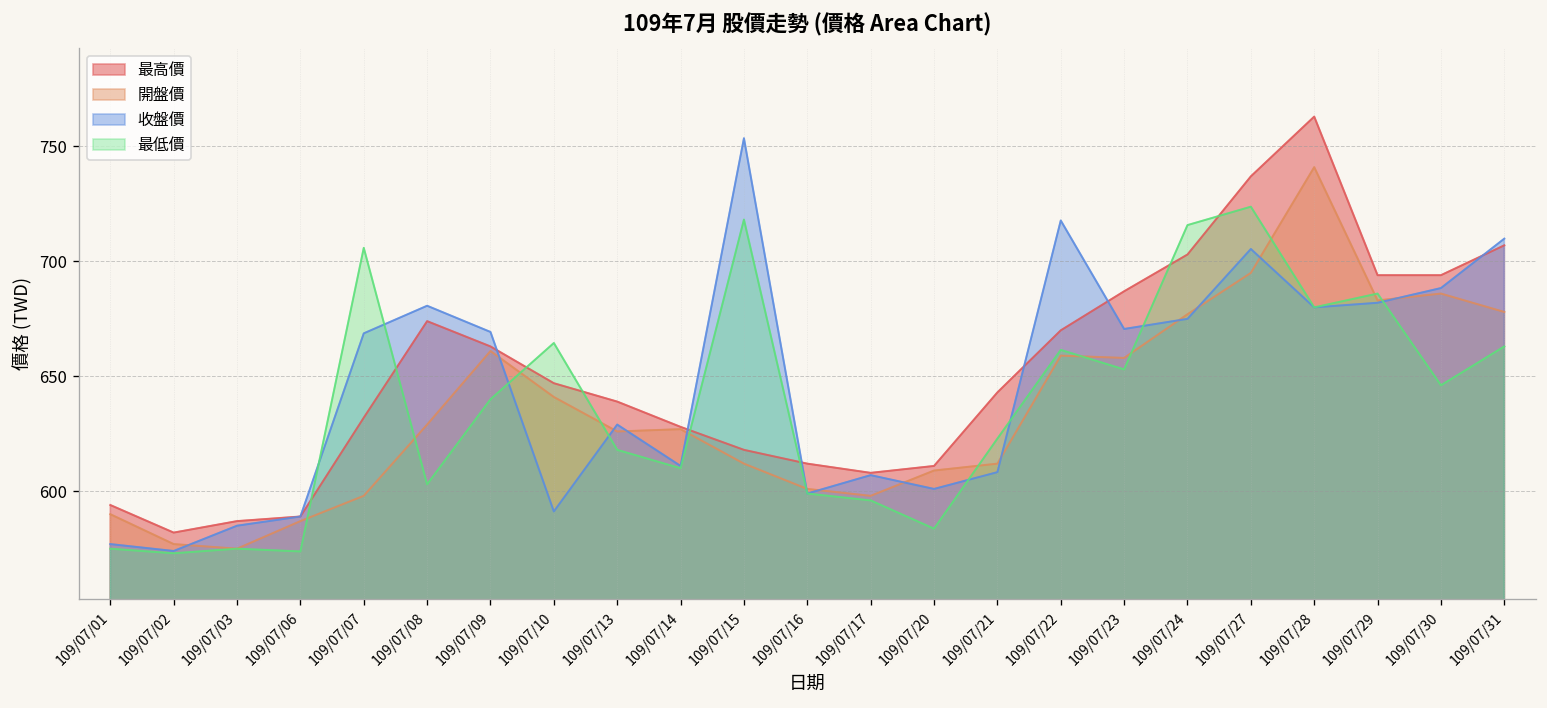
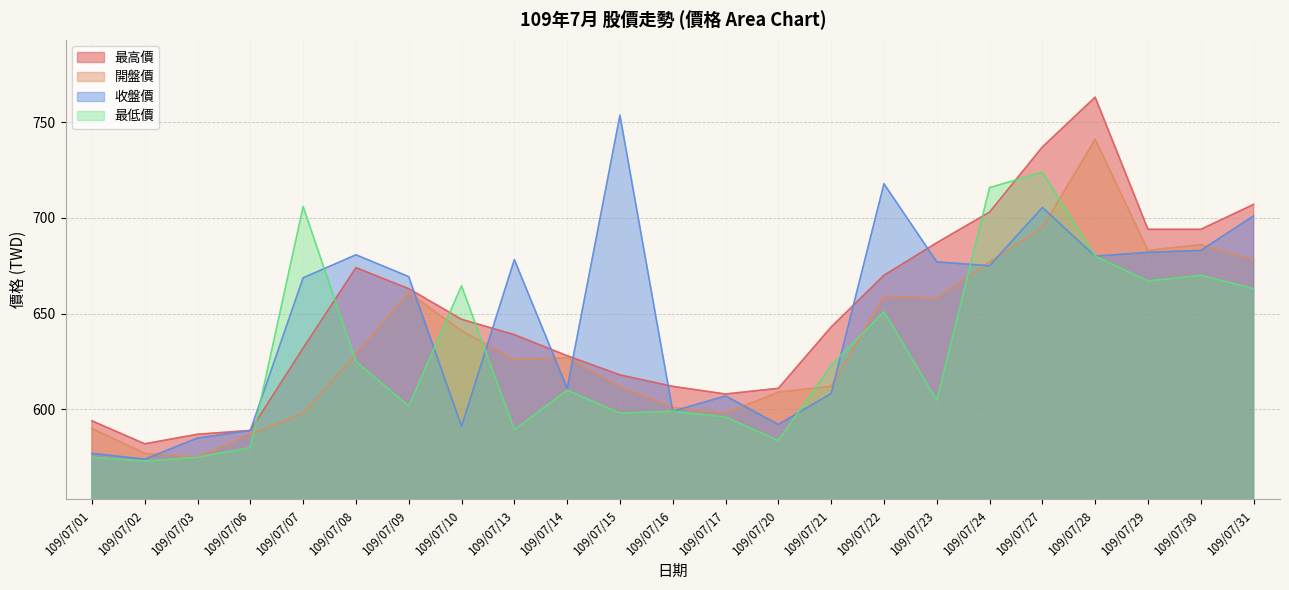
  {
    "收盤價": {
      "109/07/01": 577,
      "109/07/03": 585,
      "109/07/07": 669,
      "109/07/08": 681,
      "109/07/09": 669,
      "109/07/10": 591,
-     "109/07/13": 629,
+     "109/07/13": 678,
      "109/07/15": 754,
-     "109/07/20": 601,
+     "109/07/20": 592,
      "109/07/21": 608,
      "109/07/22": 718,
-     "109/07/23": 671,
+     "109/07/23": 677,
      "109/07/24": 675,
      "109/07/27": 705,
-     "109/07/30": 688,
-     "109/07/31": 710
+     "109/07/30": 683,
+     "109/07/31": 701
    },
    "最低價": {
      "109/07/01": 575,
-     "109/07/06": 574,
+     "109/07/06": 580,
      "109/07/07": 706,
-     "109/07/08": 603,
-     "109/07/09": 640,
+     "109/07/08": 625,
+     "109/07/09": 602,
      "109/07/10": 665,
-     "109/07/13": 618,
-     "109/07/15": 718,
+     "109/07/13": 589,
+     "109/07/15": 598,
      "109/07/17": 596,
      "109/07/20": 584,
      "109/07/21": 623,
-     "109/07/22": 662,
-     "109/07/23": 653,
+     "109/07/22": 651,
+     "109/07/23": 605,
      "109/07/24": 716,
      "109/07/27": 724,
-     "109/07/29": 686,
-     "109/07/30": 646,
+     "109/07/29": 667,
+     "109/07/30": 670,
      "109/07/31": 663
    }
  }
